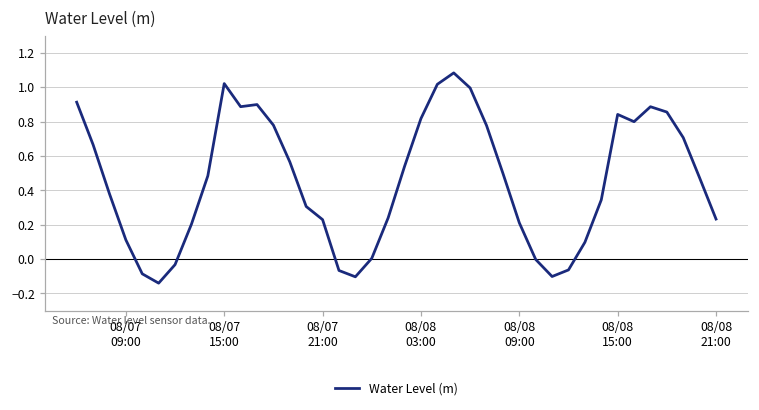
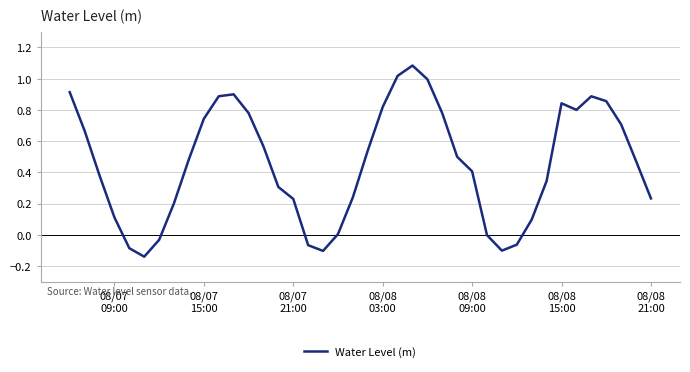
  {
    "08/07 09:00": 0.11,
-   "08/07 15:00": 1.02,
+   "08/07 15:00": 0.74,
    "08/07 21:00": 0.23,
    "08/08 03:00": 0.82,
-   "08/08 09:00": 0.21,
+   "08/08 09:00": 0.41,
    "08/08 15:00": 0.84,
    "08/08 21:00": 0.23
  }
